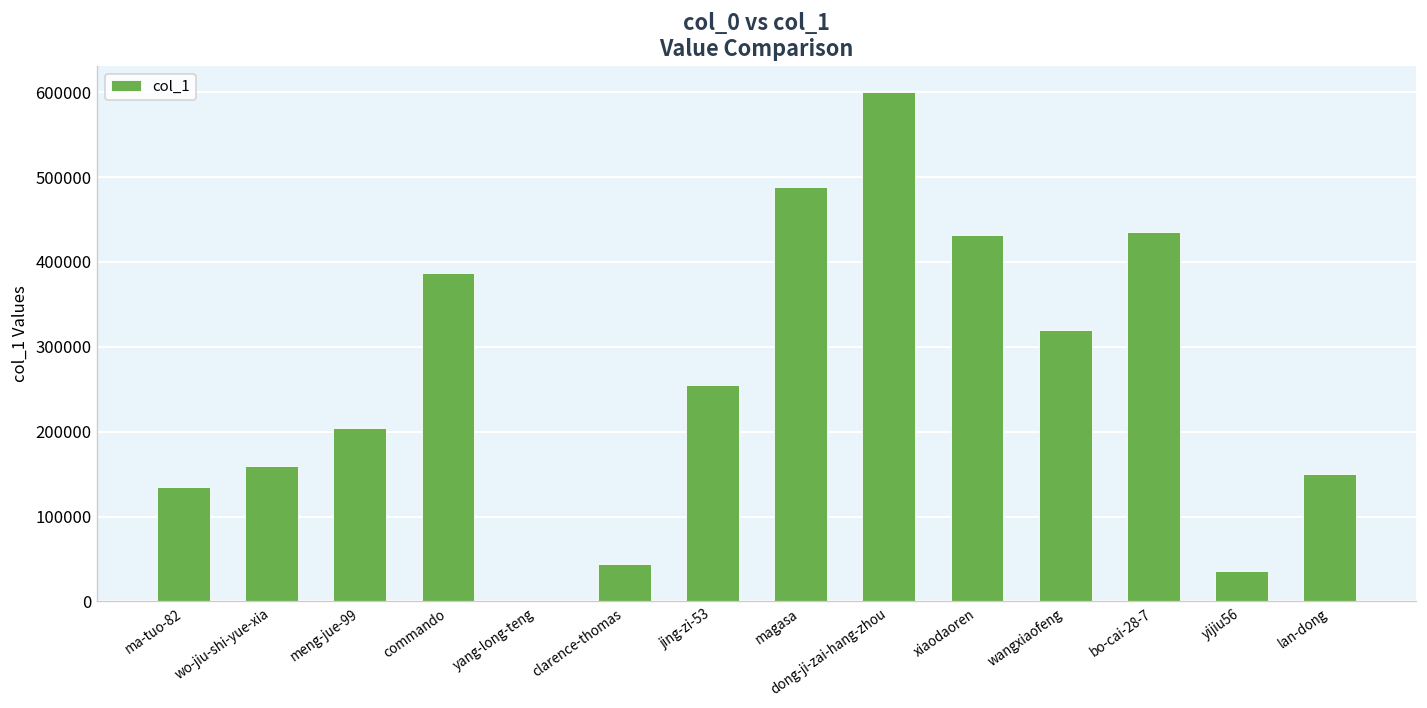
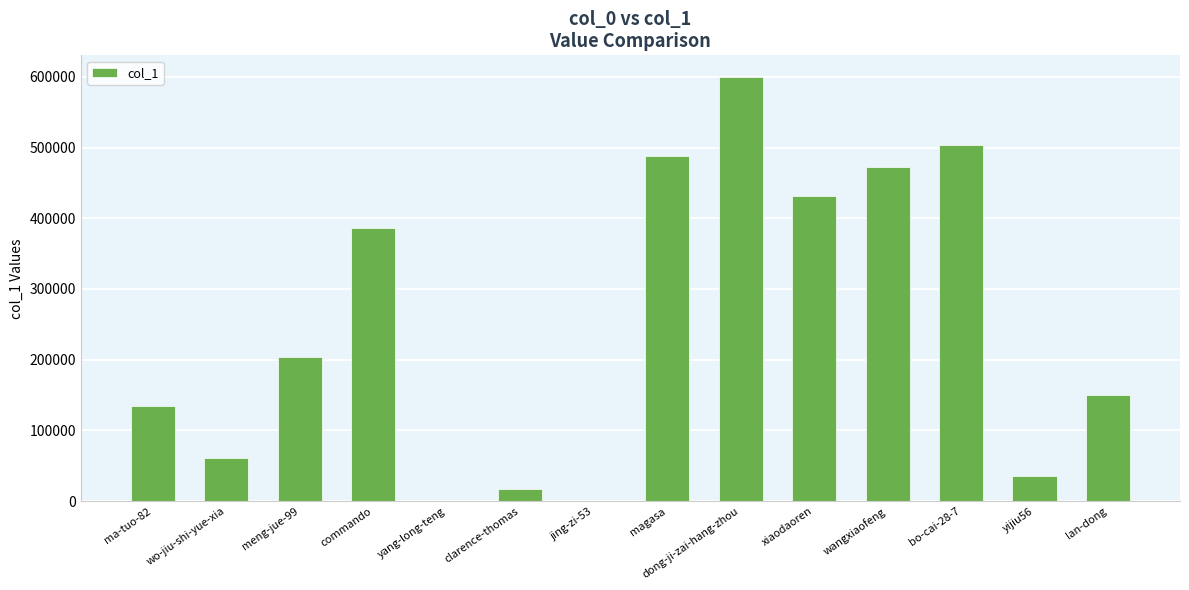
  {
    "ma-tuo-82": 130000,
-   "wo-jiu-shi-yue-xia": 160000,
+   "wo-jiu-shi-yue-xia": 60000,
    "meng-jue-99": 200000,
    "commando": 390000,
-   "clarence-thomas": 40000,
-   "jing-zi-53": 260000,
+   "clarence-thomas": 20000,
+   "jing-zi-53": 0,
    "magasa": 490000,
    "dong-ji-zai-hang-zhou": 600000,
    "xiaodaoren": 430000,
-   "wangxiaofeng": 320000,
-   "bo-cai-28-7": 440000,
+   "wangxiaofeng": 470000,
+   "bo-cai-28-7": 500000,
    "yijiu56": 40000,
    "lan-dong": 150000
  }
